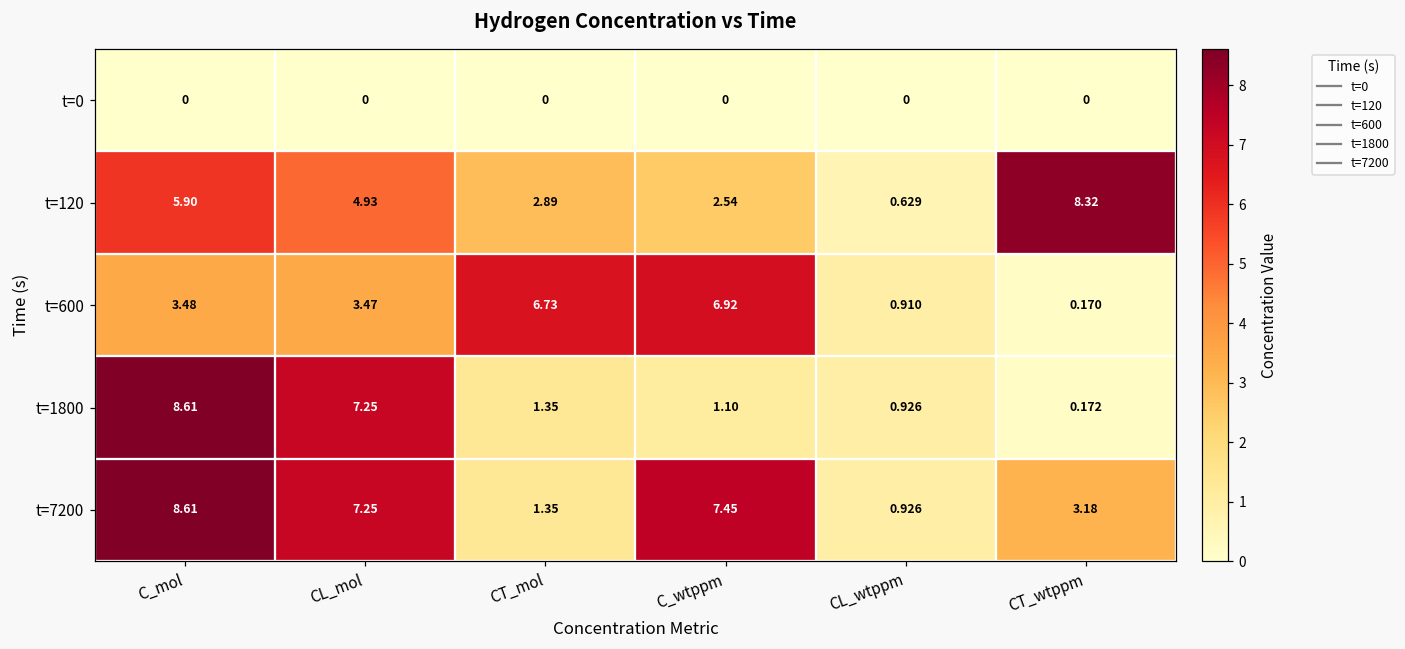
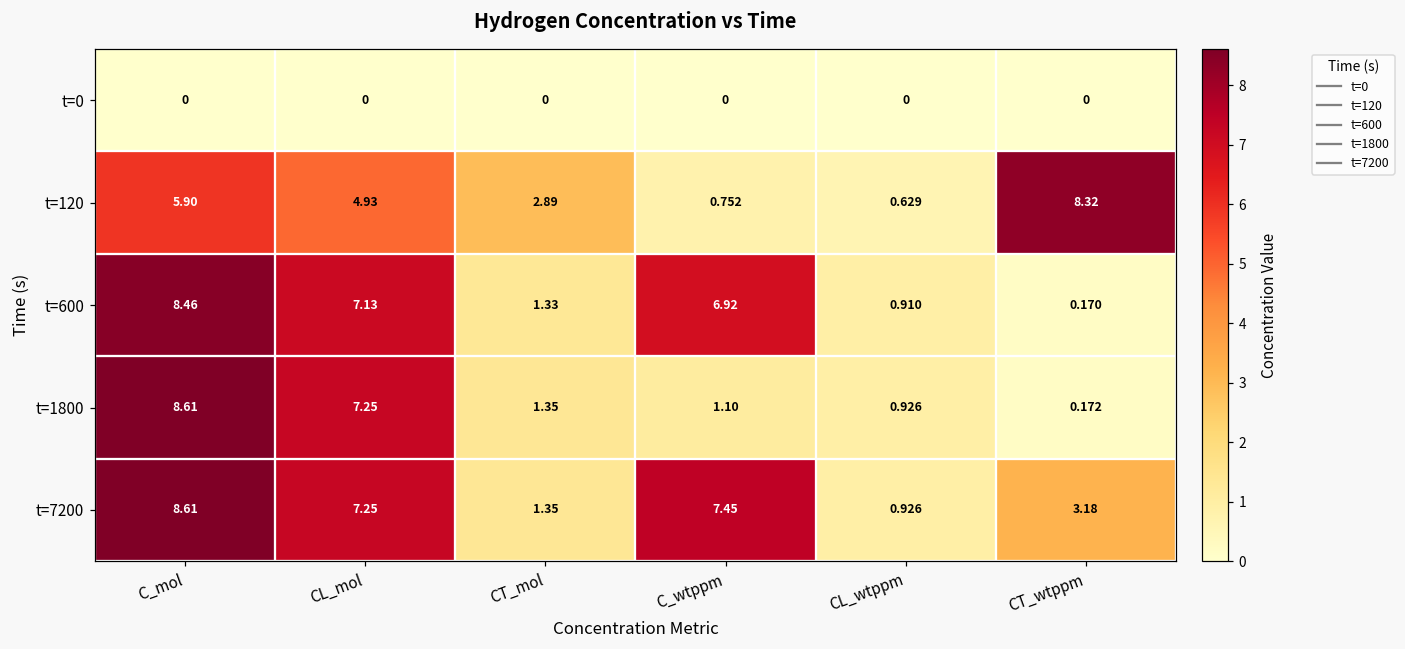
  {
    "t=0": {
      "C_mol": 0,
      "CL_mol": 0,
      "CT_mol": 0,
      "C_wtppm": 0,
      "CL_wtppm": 0,
      "CT_wtppm": 0
    },
    "t=120": {
      "C_mol": 5.90,
      "CL_mol": 4.93,
      "CT_mol": 2.89,
-     "C_wtppm": 2.54,
+     "C_wtppm": 0.752,
      "CL_wtppm": 0.629,
      "CT_wtppm": 8.32
    },
    "t=600": {
-     "C_mol": 3.48,
-     "CL_mol": 3.47,
-     "CT_mol": 6.73,
+     "C_mol": 8.46,
+     "CL_mol": 7.13,
+     "CT_mol": 1.33,
      "C_wtppm": 6.92,
      "CL_wtppm": 0.910,
      "CT_wtppm": 0.170
    },
    "t=1800": {
      "C_mol": 8.61,
      "CL_mol": 7.25,
      "CT_mol": 1.35,
      "C_wtppm": 1.10,
      "CL_wtppm": 0.926,
      "CT_wtppm": 0.172
    },
    "t=7200": {
      "C_mol": 8.61,
      "CL_mol": 7.25,
      "CT_mol": 1.35,
      "C_wtppm": 7.45,
      "CL_wtppm": 0.926,
      "CT_wtppm": 3.18
    }
  }
